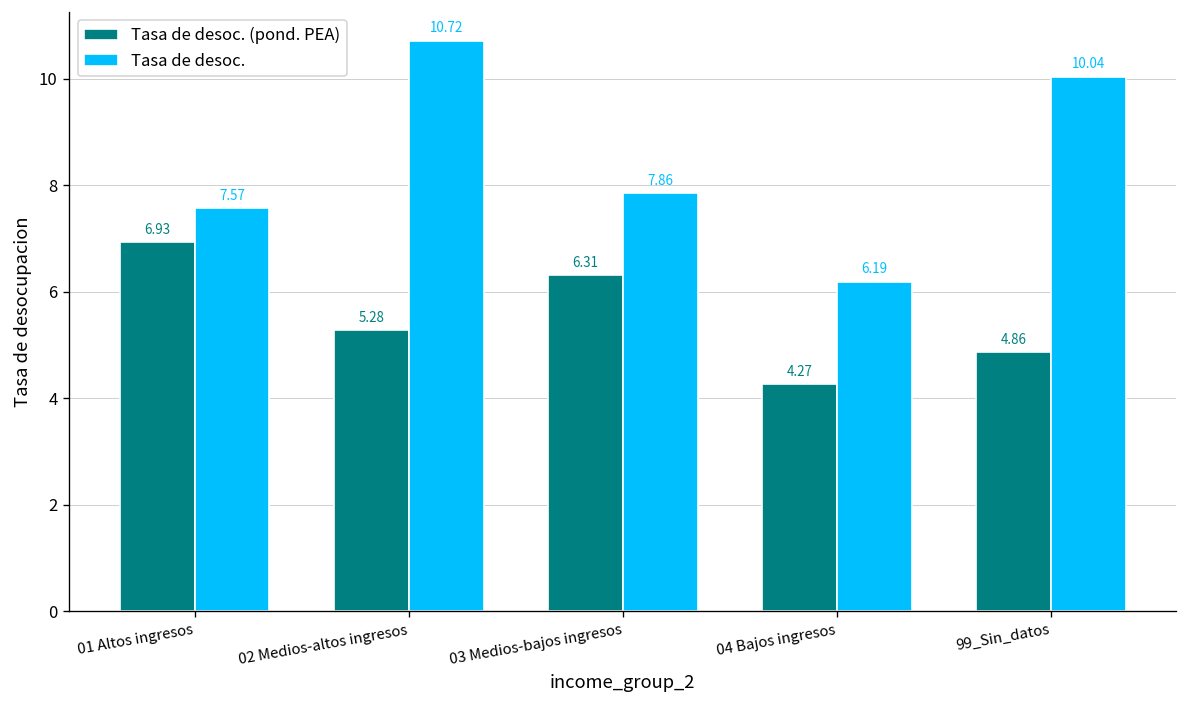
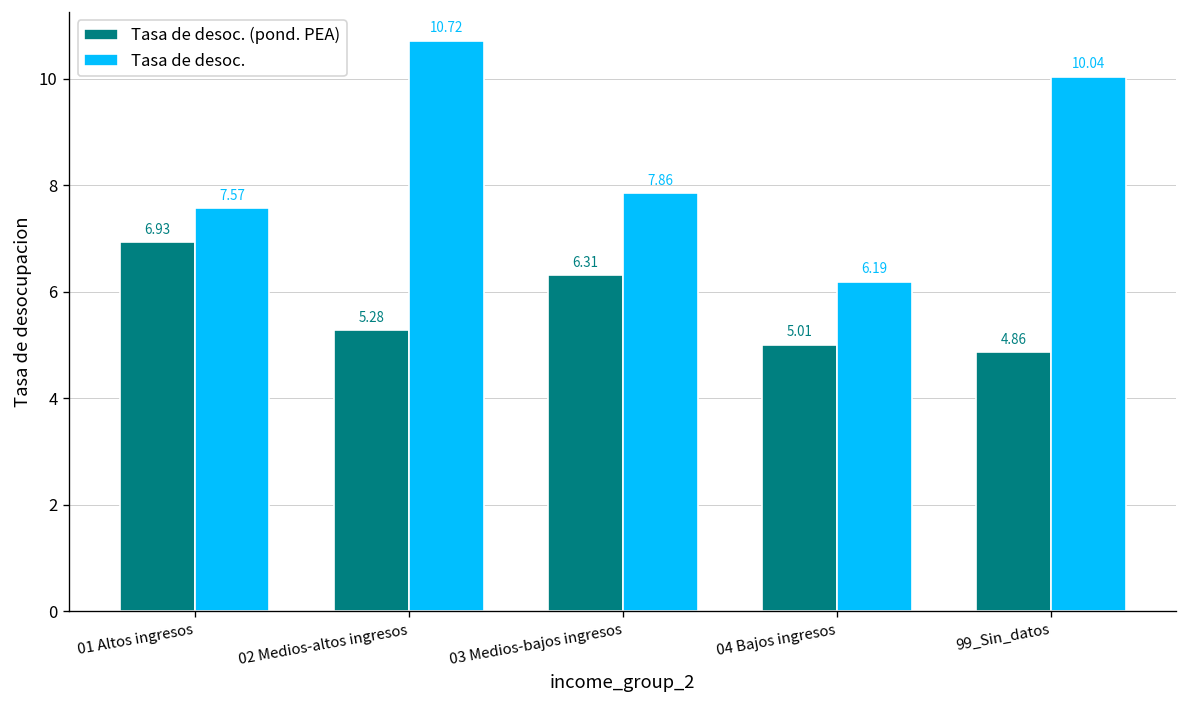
  {
    "Tasa de desoc. (pond. PEA)": {
      "01 Altos ingresos": 6.93,
      "02 Medios-altos ingresos": 5.28,
      "03 Medios-bajos ingresos": 6.31,
-     "04 Bajos ingresos": 4.27,
+     "04 Bajos ingresos": 5.01,
      "99_Sin_datos": 4.86
    },
    "Tasa de desoc.": {
      "01 Altos ingresos": 7.57,
      "02 Medios-altos ingresos": 10.72,
      "03 Medios-bajos ingresos": 7.86,
      "04 Bajos ingresos": 6.19,
      "99_Sin_datos": 10.04
    }
  }
